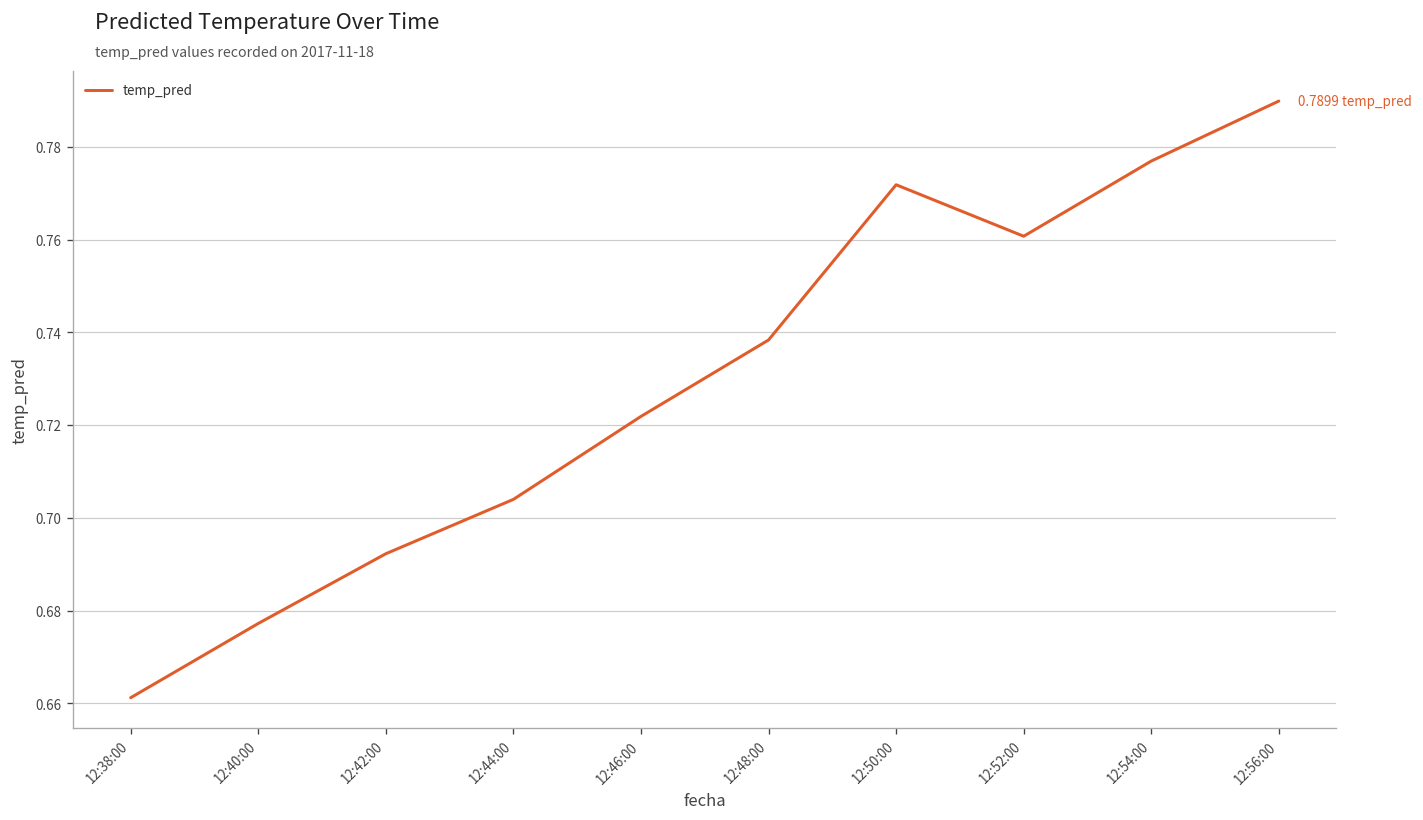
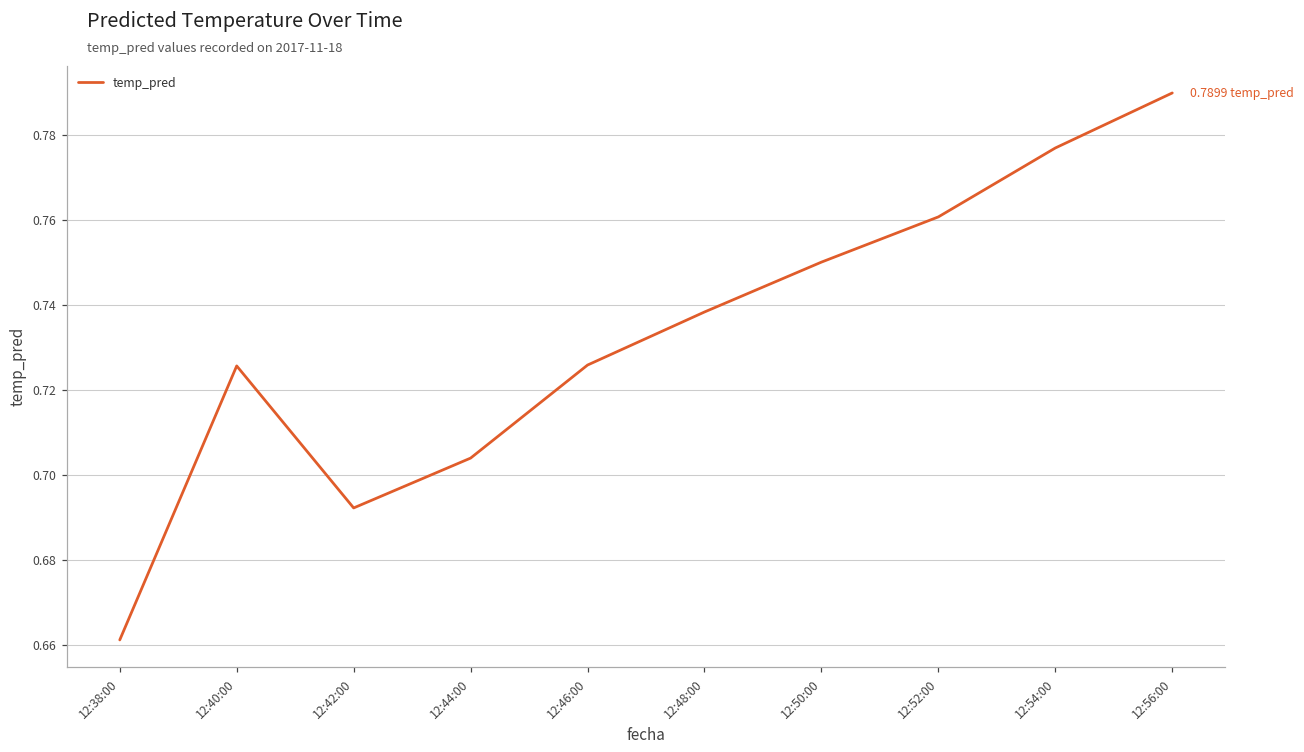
  {
    "12:38:00": 0.661,
-   "12:40:00": 0.677,
+   "12:40:00": 0.726,
    "12:42:00": 0.692,
    "12:44:00": 0.704,
-   "12:46:00": 0.722,
+   "12:46:00": 0.726,
    "12:48:00": 0.738,
-   "12:50:00": 0.772,
+   "12:50:00": 0.750,
    "12:52:00": 0.761,
    "12:54:00": 0.777
  }
